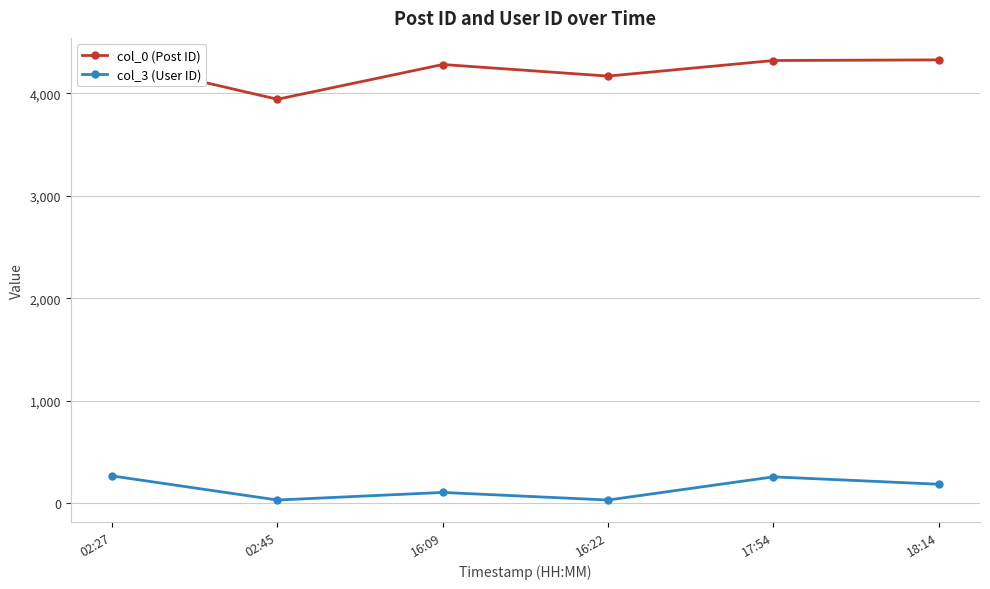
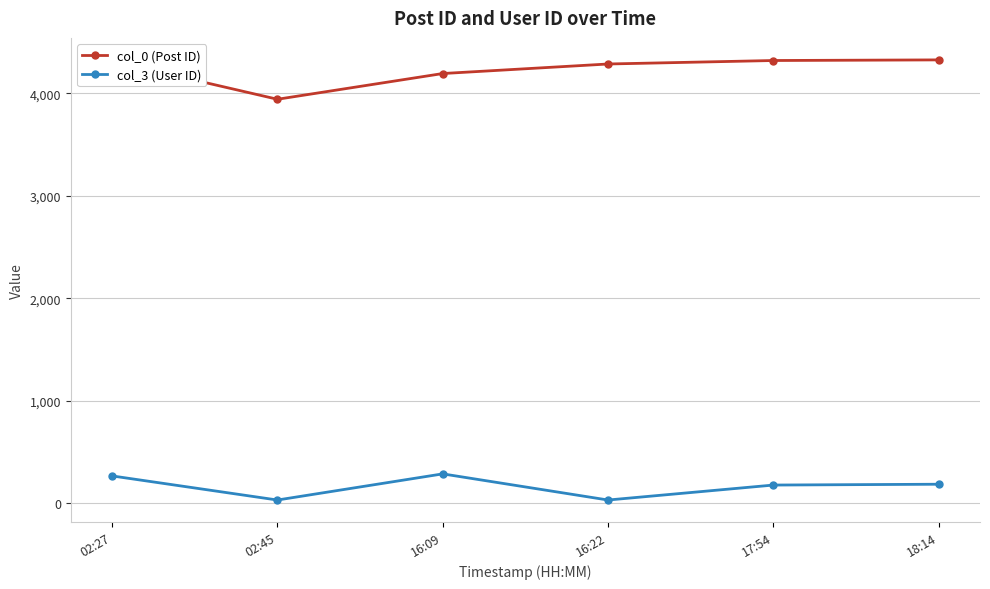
  {
    "col_0 (Post ID)": {
      "02:45": "3,940",
-     "16:09": "4,280",
-     "16:22": "4,170",
+     "16:09": "4,190",
+     "16:22": "4,290",
      "17:54": "4,320",
      "18:14": "4,330"
    },
    "col_3 (User ID)": {
      "02:27": "270",
      "02:45": "30",
-     "16:09": "110",
+     "16:09": "290",
      "16:22": "30",
-     "17:54": "260",
+     "17:54": "180",
      "18:14": "190"
    }
  }
